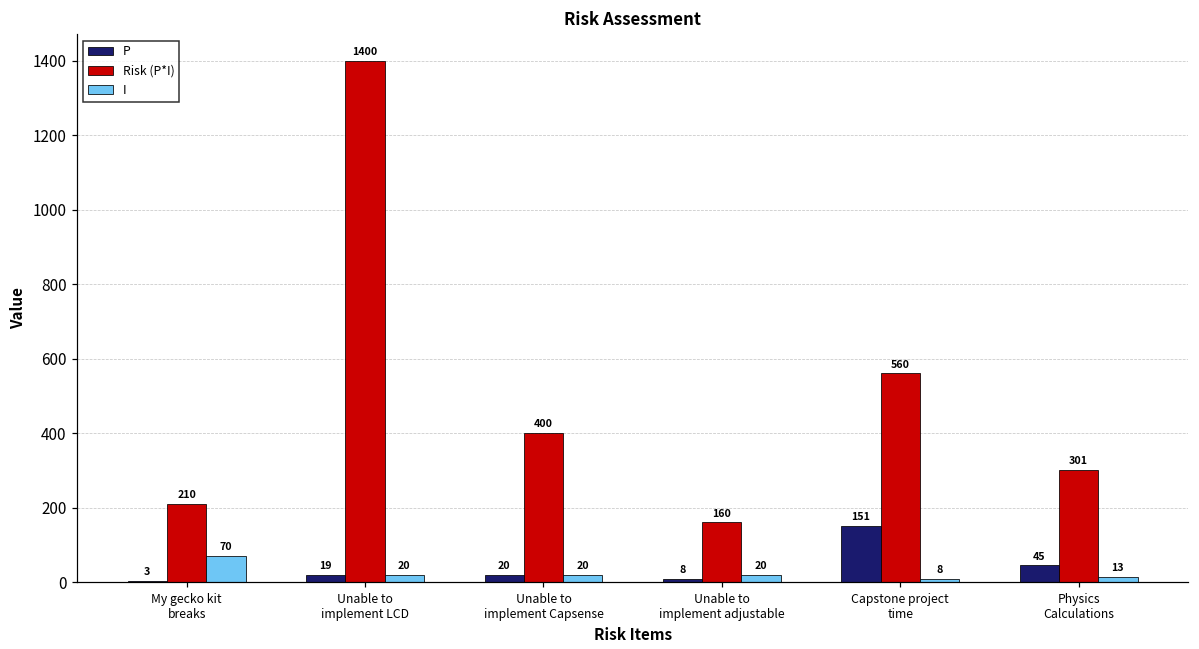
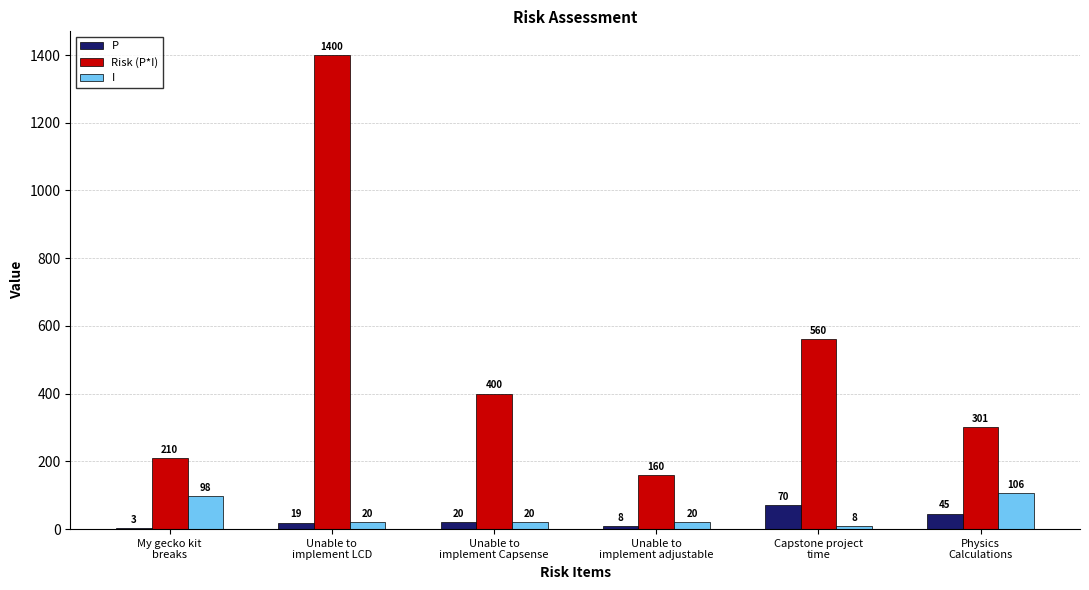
  {
    "P": {
      "My gecko kit breaks": 3,
      "Unable to implement LCD": 19,
      "Unable to implement Capsense": 20,
      "Unable to implement adjustable": 8,
-     "Capstone project time": 151,
+     "Capstone project time": 70,
      "Physics Calculations": 45
    },
    "Risk (P*I)": {
      "My gecko kit breaks": 210,
      "Unable to implement LCD": 1400,
      "Unable to implement Capsense": 400,
      "Unable to implement adjustable": 160,
      "Capstone project time": 560,
      "Physics Calculations": 301
    },
    "I": {
-     "My gecko kit breaks": 70,
+     "My gecko kit breaks": 98,
      "Unable to implement LCD": 20,
      "Unable to implement Capsense": 20,
      "Unable to implement adjustable": 20,
      "Capstone project time": 8,
-     "Physics Calculations": 13
+     "Physics Calculations": 106
    }
  }
